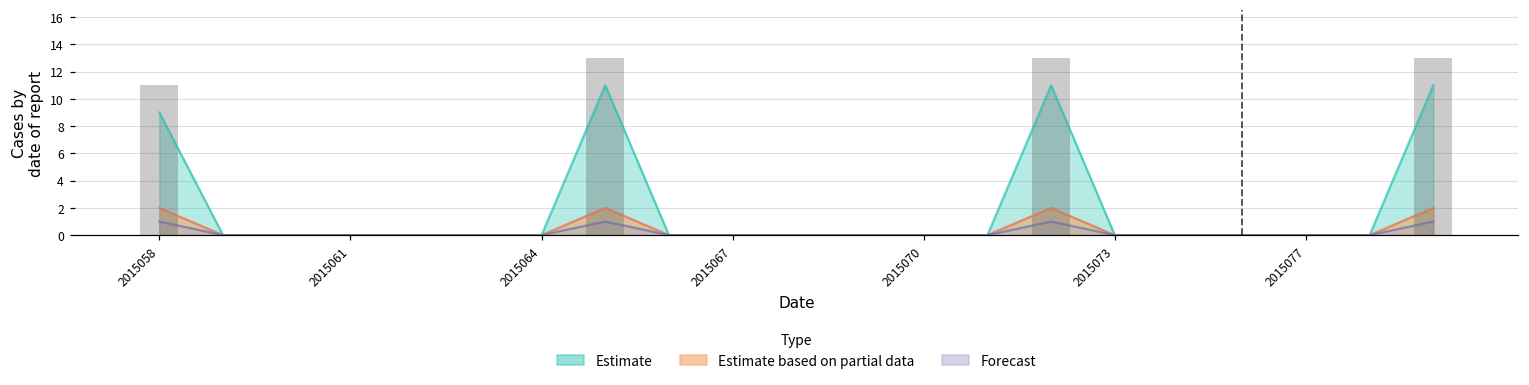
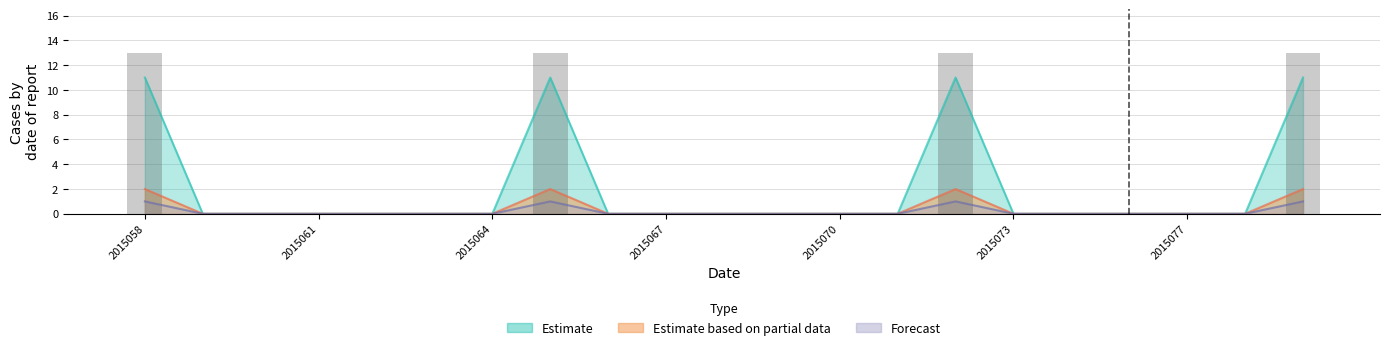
  {
    "Estimate": {
-     "2015058": 9
+     "2015058": 11
    },
    "Estimate based on partial data": {
      "2015058": 2
    },
    "Forecast": {
      "2015058": 1
    }
  }
